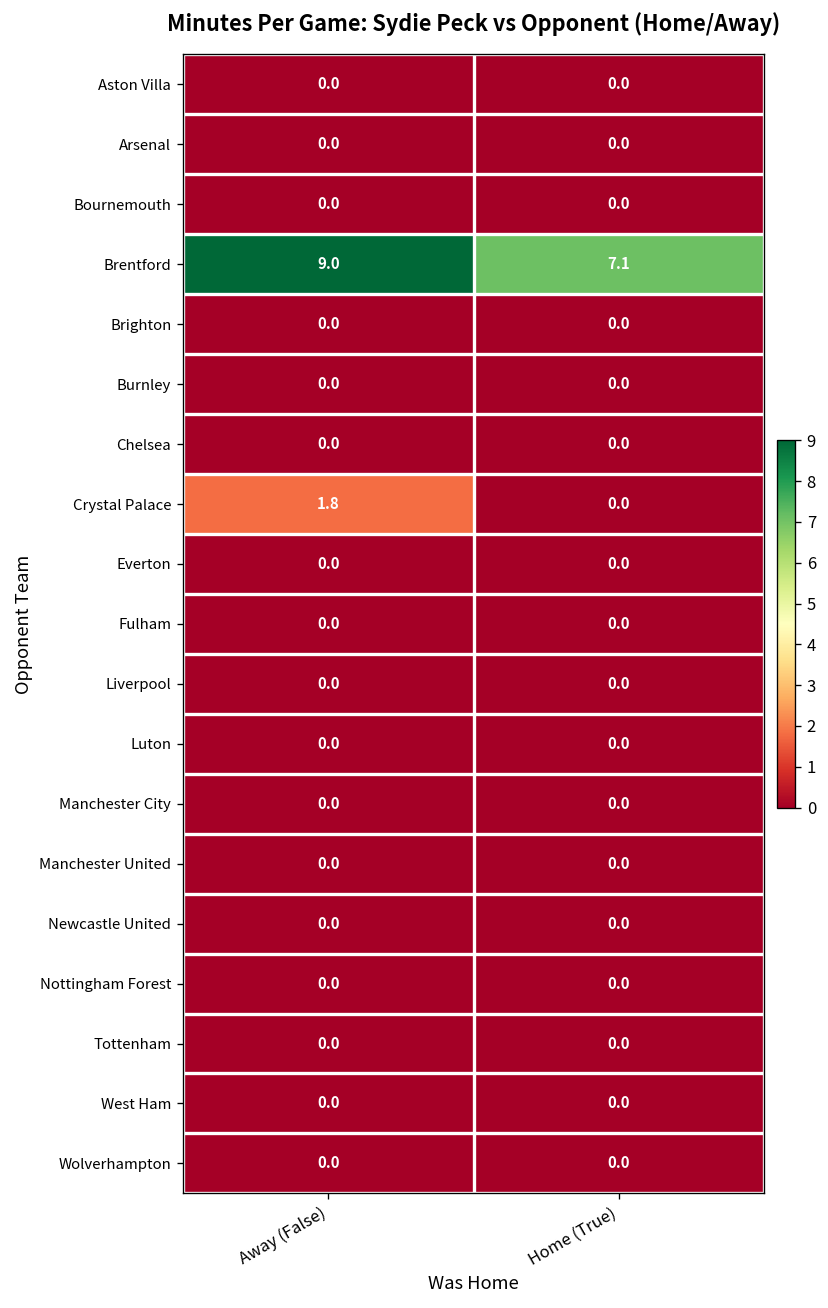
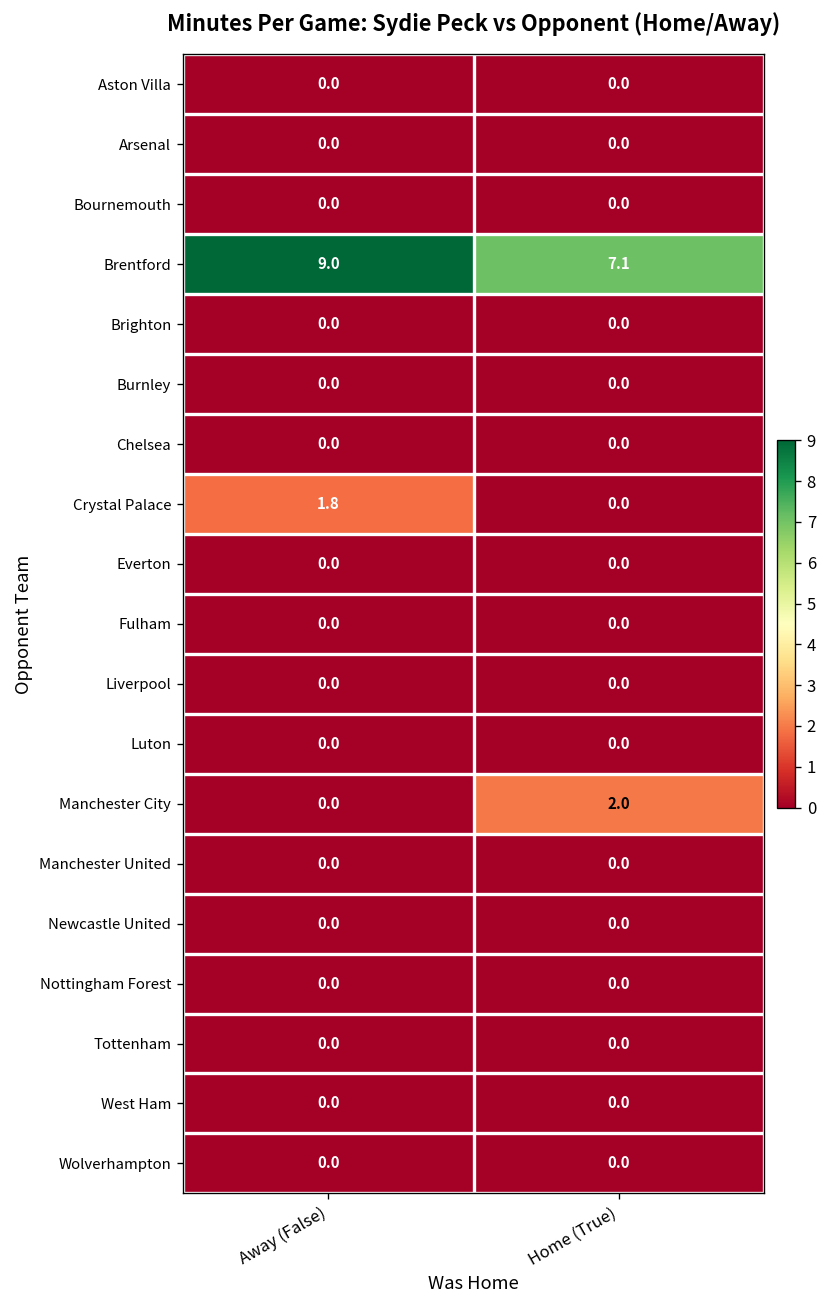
  {
    "Aston Villa": {
      "Away (False)": 0.0,
      "Home (True)": 0.0
    },
    "Arsenal": {
      "Away (False)": 0.0,
      "Home (True)": 0.0
    },
    "Bournemouth": {
      "Away (False)": 0.0,
      "Home (True)": 0.0
    },
    "Brentford": {
      "Away (False)": 9.0,
      "Home (True)": 7.1
    },
    "Brighton": {
      "Away (False)": 0.0,
      "Home (True)": 0.0
    },
    "Burnley": {
      "Away (False)": 0.0,
      "Home (True)": 0.0
    },
    "Chelsea": {
      "Away (False)": 0.0,
      "Home (True)": 0.0
    },
    "Crystal Palace": {
      "Away (False)": 1.8,
      "Home (True)": 0.0
    },
    "Everton": {
      "Away (False)": 0.0,
      "Home (True)": 0.0
    },
    "Fulham": {
      "Away (False)": 0.0,
      "Home (True)": 0.0
    },
    "Liverpool": {
      "Away (False)": 0.0,
      "Home (True)": 0.0
    },
    "Luton": {
      "Away (False)": 0.0,
      "Home (True)": 0.0
    },
    "Manchester City": {
      "Away (False)": 0.0,
-     "Home (True)": 0.0
+     "Home (True)": 2.0
    },
    "Manchester United": {
      "Away (False)": 0.0,
      "Home (True)": 0.0
    },
    "Newcastle United": {
      "Away (False)": 0.0,
      "Home (True)": 0.0
    },
    "Nottingham Forest": {
      "Away (False)": 0.0,
      "Home (True)": 0.0
    },
    "Tottenham": {
      "Away (False)": 0.0,
      "Home (True)": 0.0
    },
    "West Ham": {
      "Away (False)": 0.0,
      "Home (True)": 0.0
    },
    "Wolverhampton": {
      "Away (False)": 0.0,
      "Home (True)": 0.0
    }
  }
